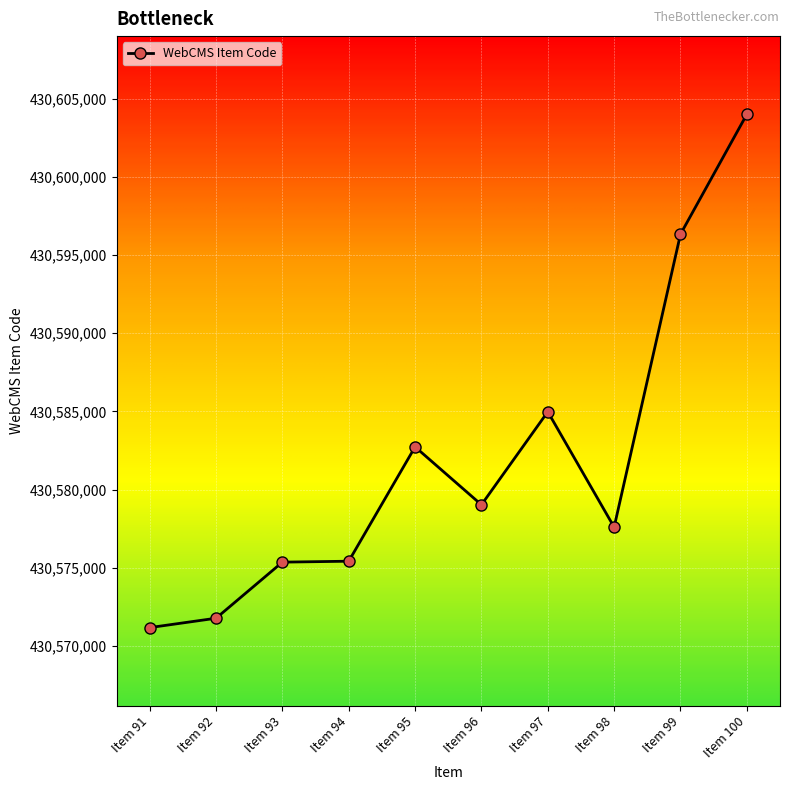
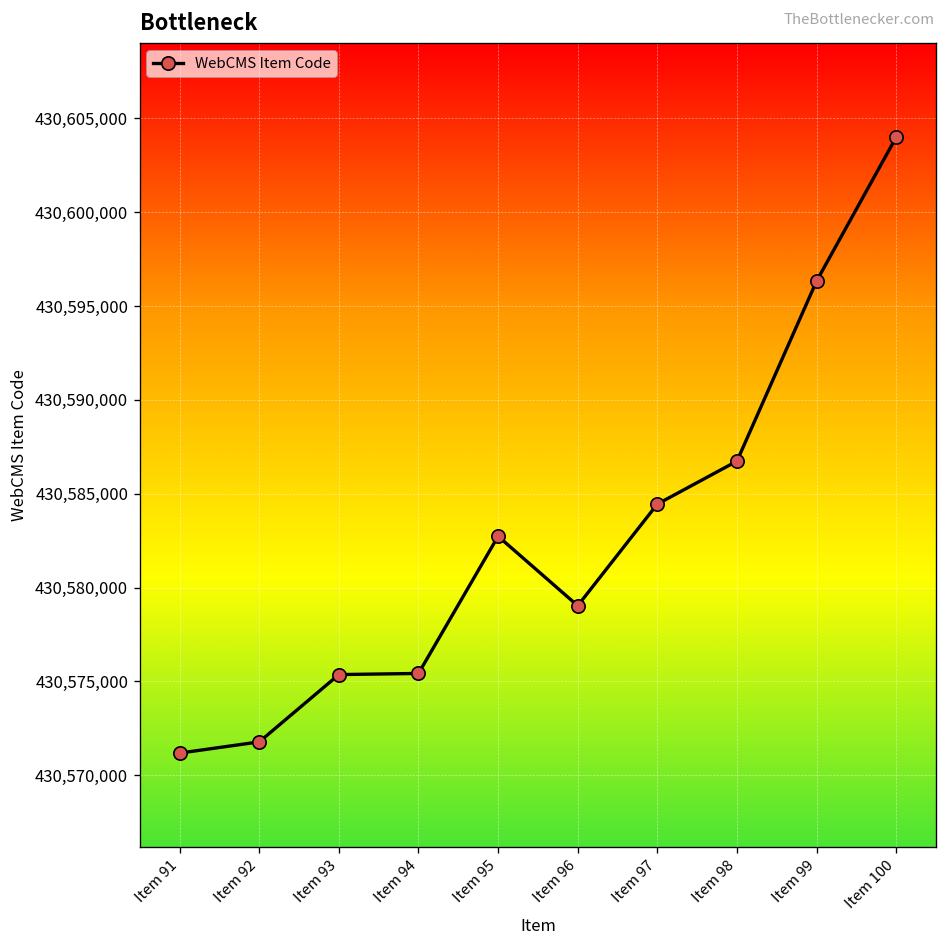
  {
    "Item 91": "430,571,200",
    "Item 92": "430,571,800",
    "Item 93": "430,575,400",
    "Item 94": "430,575,400",
    "Item 95": "430,582,700",
    "Item 96": "430,579,000",
-   "Item 97": "430,585,000",
-   "Item 98": "430,577,600",
+   "Item 97": "430,584,400",
+   "Item 98": "430,586,700",
    "Item 99": "430,596,300",
    "Item 100": "430,604,000"
  }
